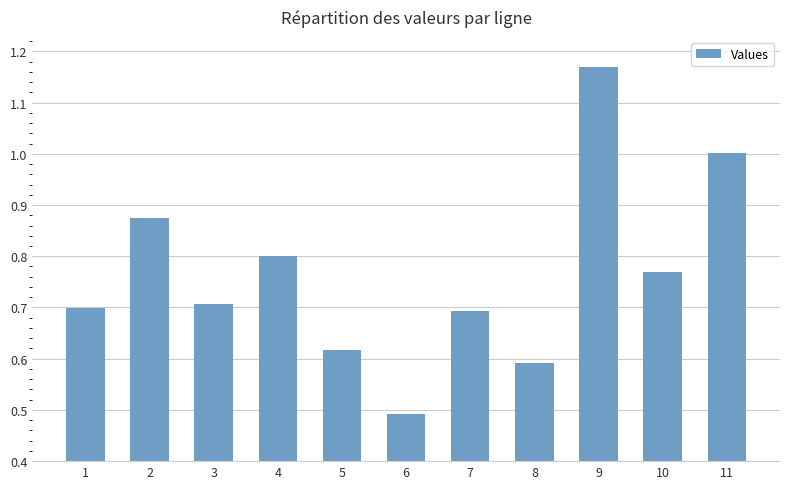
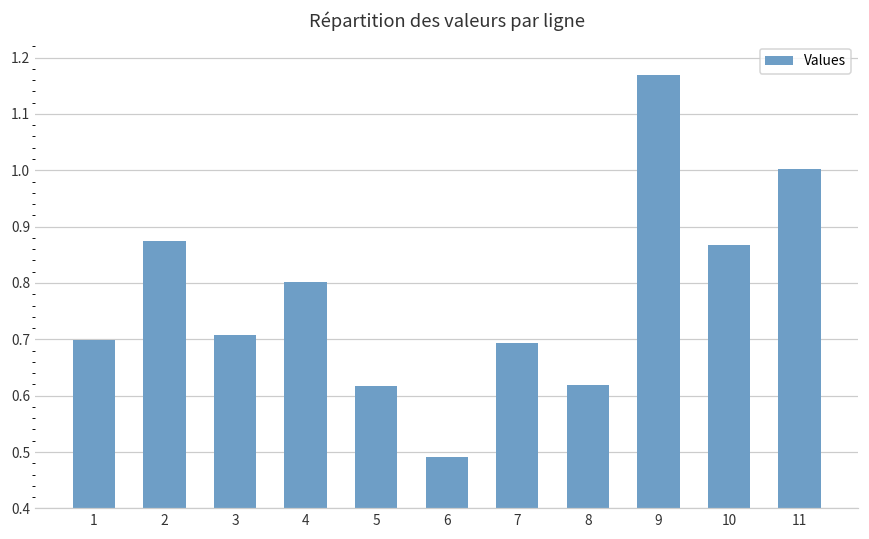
  {
    "1": 0.70,
    "2": 0.87,
    "3": 0.71,
    "4": 0.80,
    "5": 0.62,
    "6": 0.49,
    "7": 0.69,
-   "8": 0.59,
+   "8": 0.62,
    "9": 1.17,
-   "10": 0.77,
+   "10": 0.87,
    "11": 1.00
  }
